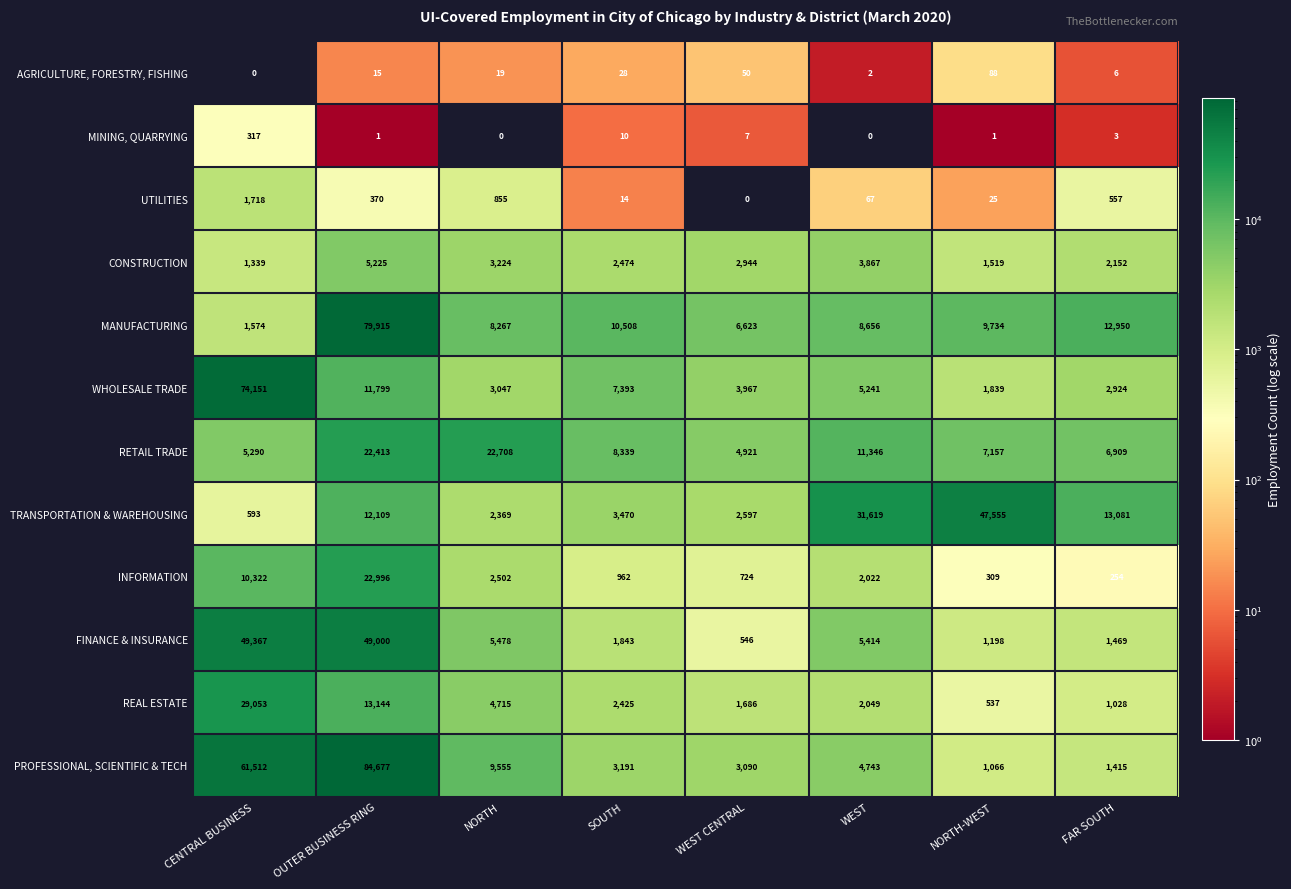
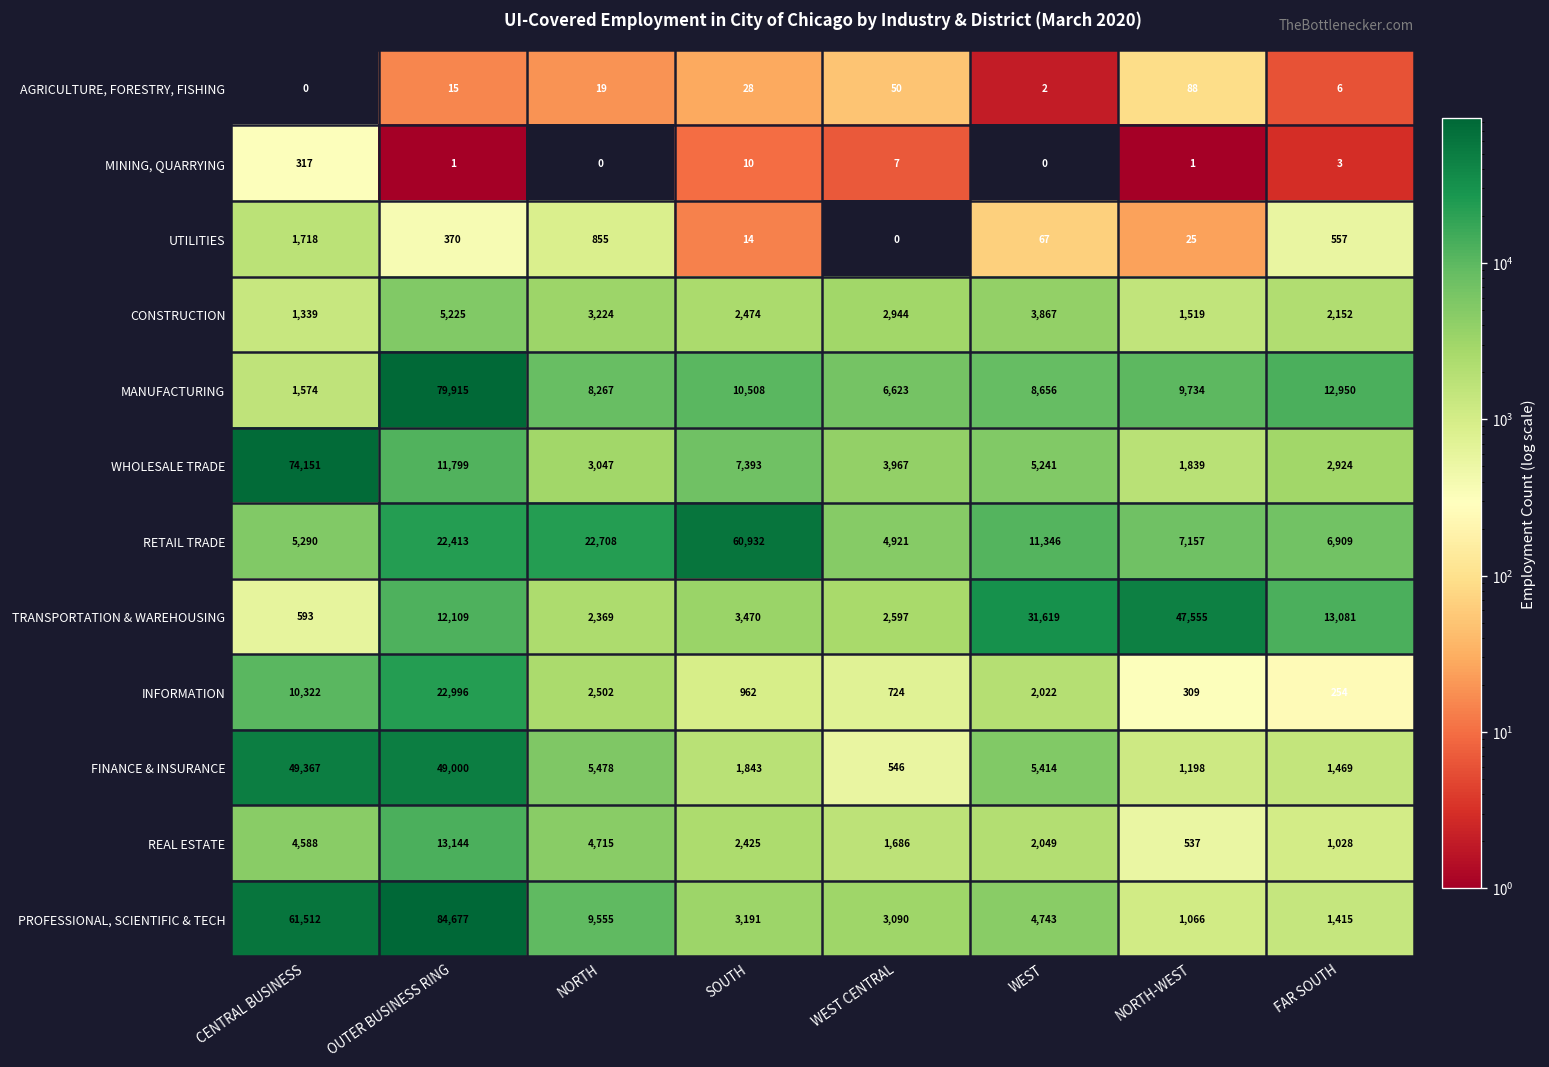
  {
    "AGRICULTURE, FORESTRY, FISHING": {
      "CENTRAL BUSINESS": "0",
      "OUTER BUSINESS RING": "15",
      "NORTH": "19",
      "SOUTH": "28",
      "WEST CENTRAL": "50",
      "WEST": "2",
      "NORTH-WEST": "88",
      "FAR SOUTH": "6"
    },
    "MINING, QUARRYING": {
      "CENTRAL BUSINESS": "317",
      "OUTER BUSINESS RING": "1",
      "NORTH": "0",
      "SOUTH": "10",
      "WEST CENTRAL": "7",
      "WEST": "0",
      "NORTH-WEST": "1",
      "FAR SOUTH": "3"
    },
    "UTILITIES": {
      "CENTRAL BUSINESS": "1,718",
      "OUTER BUSINESS RING": "370",
      "NORTH": "855",
      "SOUTH": "14",
      "WEST CENTRAL": "0",
      "WEST": "67",
      "NORTH-WEST": "25",
      "FAR SOUTH": "557"
    },
    "CONSTRUCTION": {
      "CENTRAL BUSINESS": "1,339",
      "OUTER BUSINESS RING": "5,225",
      "NORTH": "3,224",
      "SOUTH": "2,474",
      "WEST CENTRAL": "2,944",
      "WEST": "3,867",
      "NORTH-WEST": "1,519",
      "FAR SOUTH": "2,152"
    },
    "MANUFACTURING": {
      "CENTRAL BUSINESS": "1,574",
      "OUTER BUSINESS RING": "79,915",
      "NORTH": "8,267",
      "SOUTH": "10,508",
      "WEST CENTRAL": "6,623",
      "WEST": "8,656",
      "NORTH-WEST": "9,734",
      "FAR SOUTH": "12,950"
    },
    "WHOLESALE TRADE": {
      "CENTRAL BUSINESS": "74,151",
      "OUTER BUSINESS RING": "11,799",
      "NORTH": "3,047",
      "SOUTH": "7,393",
      "WEST CENTRAL": "3,967",
      "WEST": "5,241",
      "NORTH-WEST": "1,839",
      "FAR SOUTH": "2,924"
    },
    "RETAIL TRADE": {
      "CENTRAL BUSINESS": "5,290",
      "OUTER BUSINESS RING": "22,413",
      "NORTH": "22,708",
-     "SOUTH": "8,339",
+     "SOUTH": "60,932",
      "WEST CENTRAL": "4,921",
      "WEST": "11,346",
      "NORTH-WEST": "7,157",
      "FAR SOUTH": "6,909"
    },
    "TRANSPORTATION & WAREHOUSING": {
      "CENTRAL BUSINESS": "593",
      "OUTER BUSINESS RING": "12,109",
      "NORTH": "2,369",
      "SOUTH": "3,470",
      "WEST CENTRAL": "2,597",
      "WEST": "31,619",
      "NORTH-WEST": "47,555",
      "FAR SOUTH": "13,081"
    },
    "INFORMATION": {
      "CENTRAL BUSINESS": "10,322",
      "OUTER BUSINESS RING": "22,996",
      "NORTH": "2,502",
      "SOUTH": "962",
      "WEST CENTRAL": "724",
      "WEST": "2,022",
      "NORTH-WEST": "309",
      "FAR SOUTH": "254"
    },
    "FINANCE & INSURANCE": {
      "CENTRAL BUSINESS": "49,367",
      "OUTER BUSINESS RING": "49,000",
      "NORTH": "5,478",
      "SOUTH": "1,843",
      "WEST CENTRAL": "546",
      "WEST": "5,414",
      "NORTH-WEST": "1,198",
      "FAR SOUTH": "1,469"
    },
    "REAL ESTATE": {
-     "CENTRAL BUSINESS": "29,053",
+     "CENTRAL BUSINESS": "4,588",
      "OUTER BUSINESS RING": "13,144",
      "NORTH": "4,715",
      "SOUTH": "2,425",
      "WEST CENTRAL": "1,686",
      "WEST": "2,049",
      "NORTH-WEST": "537",
      "FAR SOUTH": "1,028"
    },
    "PROFESSIONAL, SCIENTIFIC & TECH": {
      "CENTRAL BUSINESS": "61,512",
      "OUTER BUSINESS RING": "84,677",
      "NORTH": "9,555",
      "SOUTH": "3,191",
      "WEST CENTRAL": "3,090",
      "WEST": "4,743",
      "NORTH-WEST": "1,066",
      "FAR SOUTH": "1,415"
    }
  }
